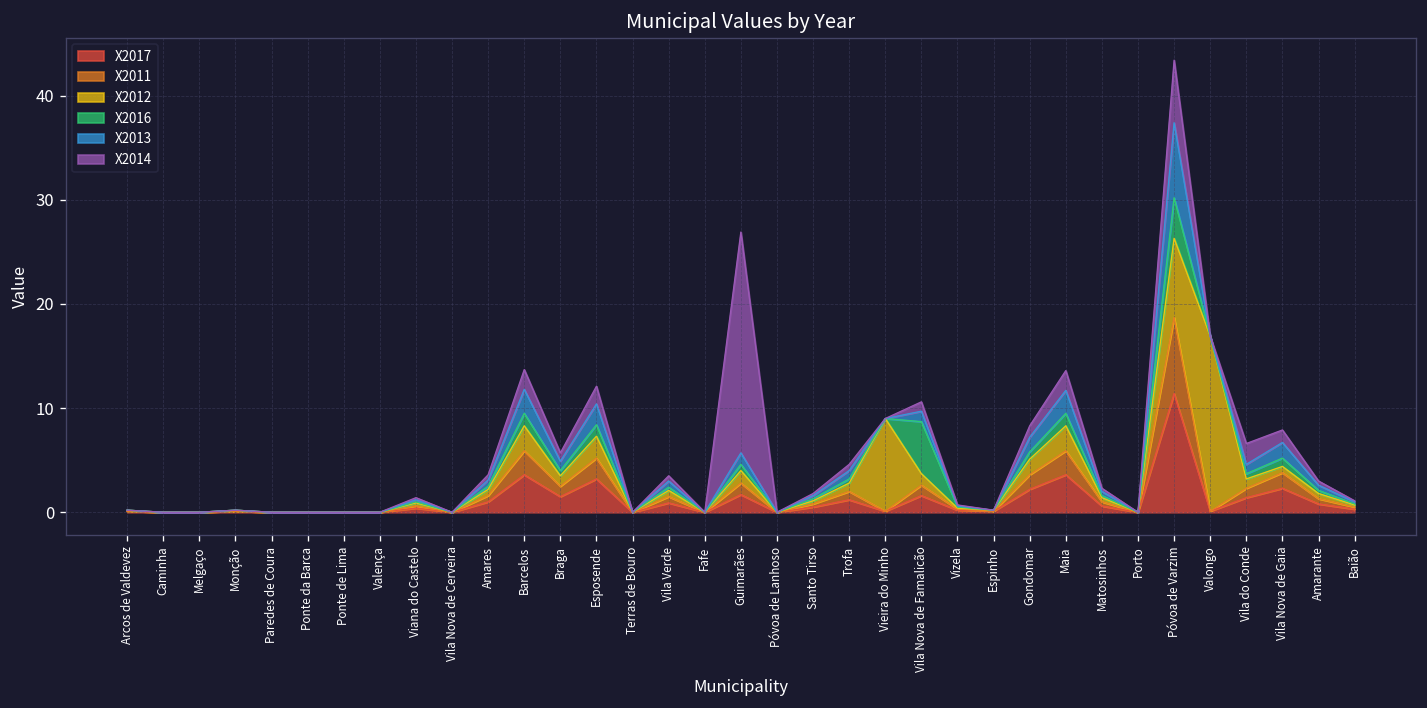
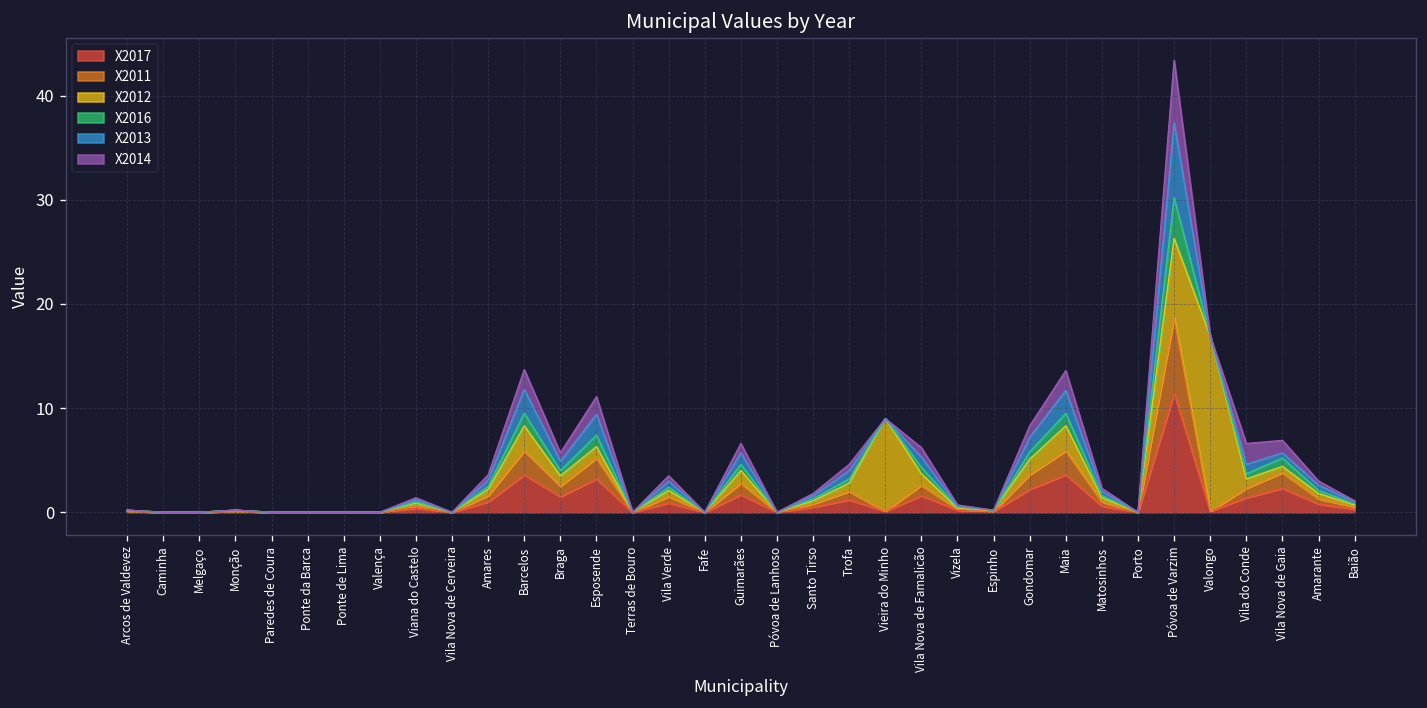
  {
    "X2012": {
      "Amares": 1,
      "Barcelos": 2,
      "Braga": 1,
-     "Esposende": 2,
+     "Esposende": 1,
      "Vila Verde": 1,
      "Guimarães": 1,
      "Trofa": 1,
      "Vila Nova de Famalicão": 1,
      "Gondomar": 1,
      "Maia": 2,
      "Póvoa de Varzim": 8,
      "Vila do Conde": 1,
      "Vila Nova de Gaia": 1,
      "Amarante": 1
    },
    "X2016": {
      "Amares": 0,
      "Barcelos": 1,
      "Braga": 1,
      "Esposende": 1,
      "Vila Verde": 0,
      "Guimarães": 1,
      "Trofa": 0,
-     "Vila Nova de Famalicão": 5,
+     "Vila Nova de Famalicão": 1,
      "Gondomar": 1,
      "Maia": 1,
      "Póvoa de Varzim": 4,
      "Vila do Conde": 1,
      "Vila Nova de Gaia": 1,
      "Amarante": 0
    },
    "X2013": {
      "Amares": 1,
      "Barcelos": 2,
      "Braga": 1,
      "Esposende": 2,
      "Vila Verde": 1,
      "Guimarães": 1,
      "Trofa": 1,
      "Vila Nova de Famalicão": 1,
      "Gondomar": 1,
      "Maia": 2,
      "Matosinhos": 0,
      "Póvoa de Varzim": 7,
      "Vila do Conde": 1,
-     "Vila Nova de Gaia": 2,
+     "Vila Nova de Gaia": 1,
      "Amarante": 1
    },
    "X2014": {
      "Amares": 1,
      "Barcelos": 2,
      "Braga": 1,
      "Esposende": 2,
      "Vila Verde": 1,
-     "Guimarães": 21,
+     "Guimarães": 1,
      "Trofa": 1,
      "Vila Nova de Famalicão": 1,
      "Gondomar": 1,
      "Maia": 2,
      "Matosinhos": 0,
      "Póvoa de Varzim": 6,
      "Vila do Conde": 2,
      "Vila Nova de Gaia": 1,
      "Amarante": 0
    }
  }
